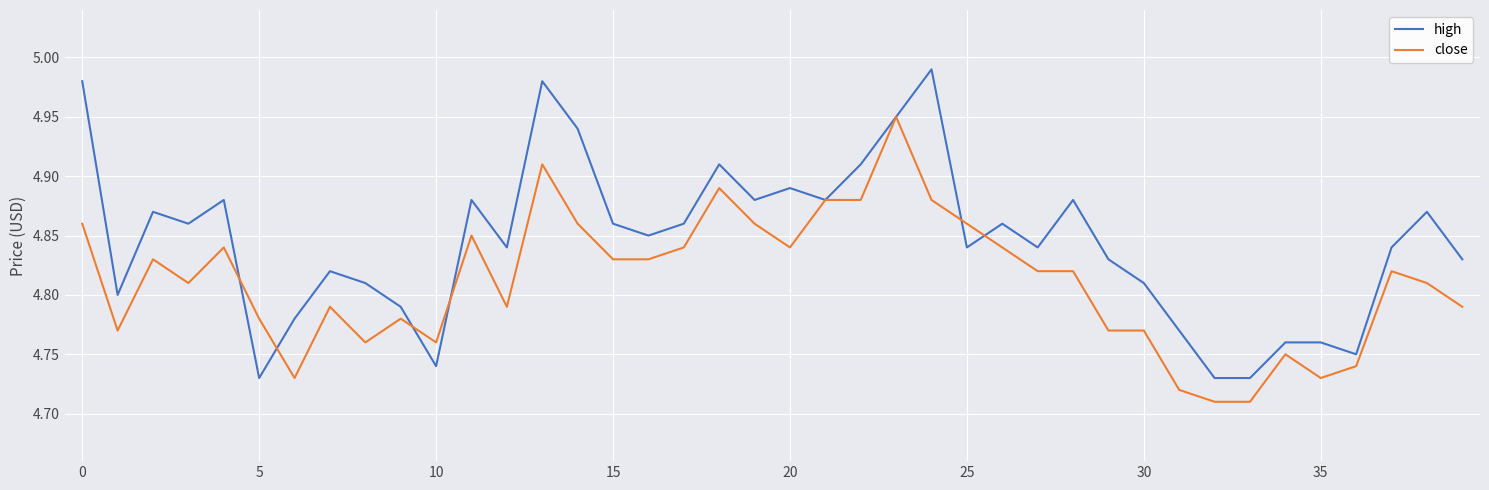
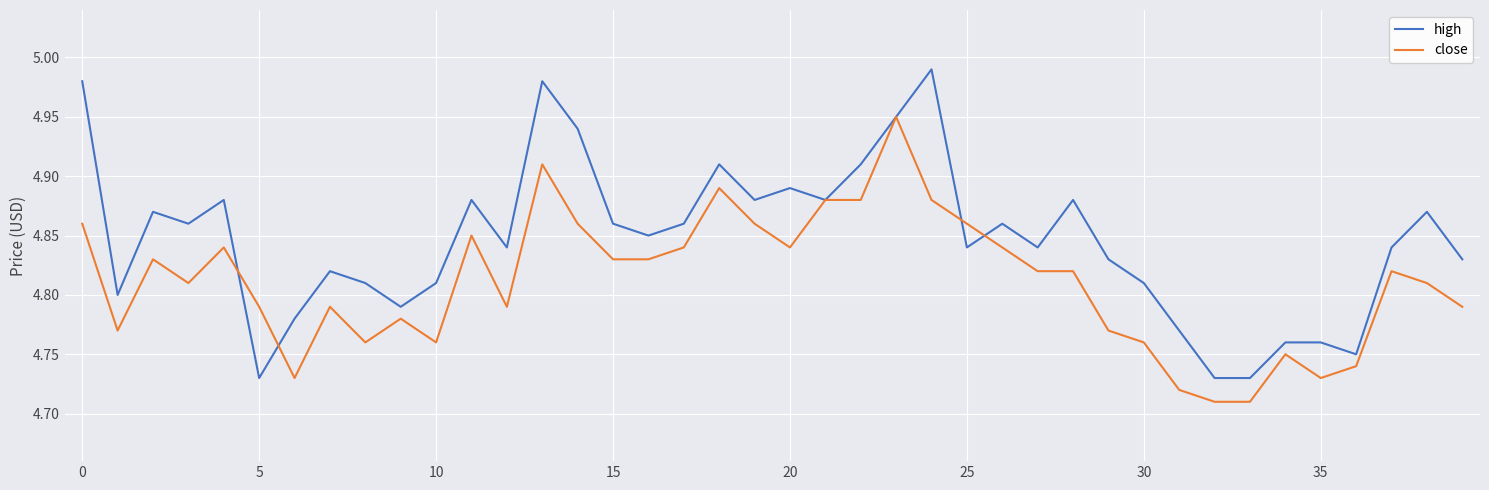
  {
    "high": {
      "0": 4.98,
      "5": 4.73,
-     "10": 4.74,
+     "10": 4.81,
      "15": 4.86,
      "20": 4.89,
      "25": 4.84,
      "30": 4.81,
      "35": 4.76
    },
    "close": {
      "0": 4.86,
-     "5": 4.78,
+     "5": 4.79,
      "10": 4.76,
      "15": 4.83,
      "20": 4.84,
      "25": 4.86,
-     "30": 4.77,
+     "30": 4.76,
      "35": 4.73
    }
  }
